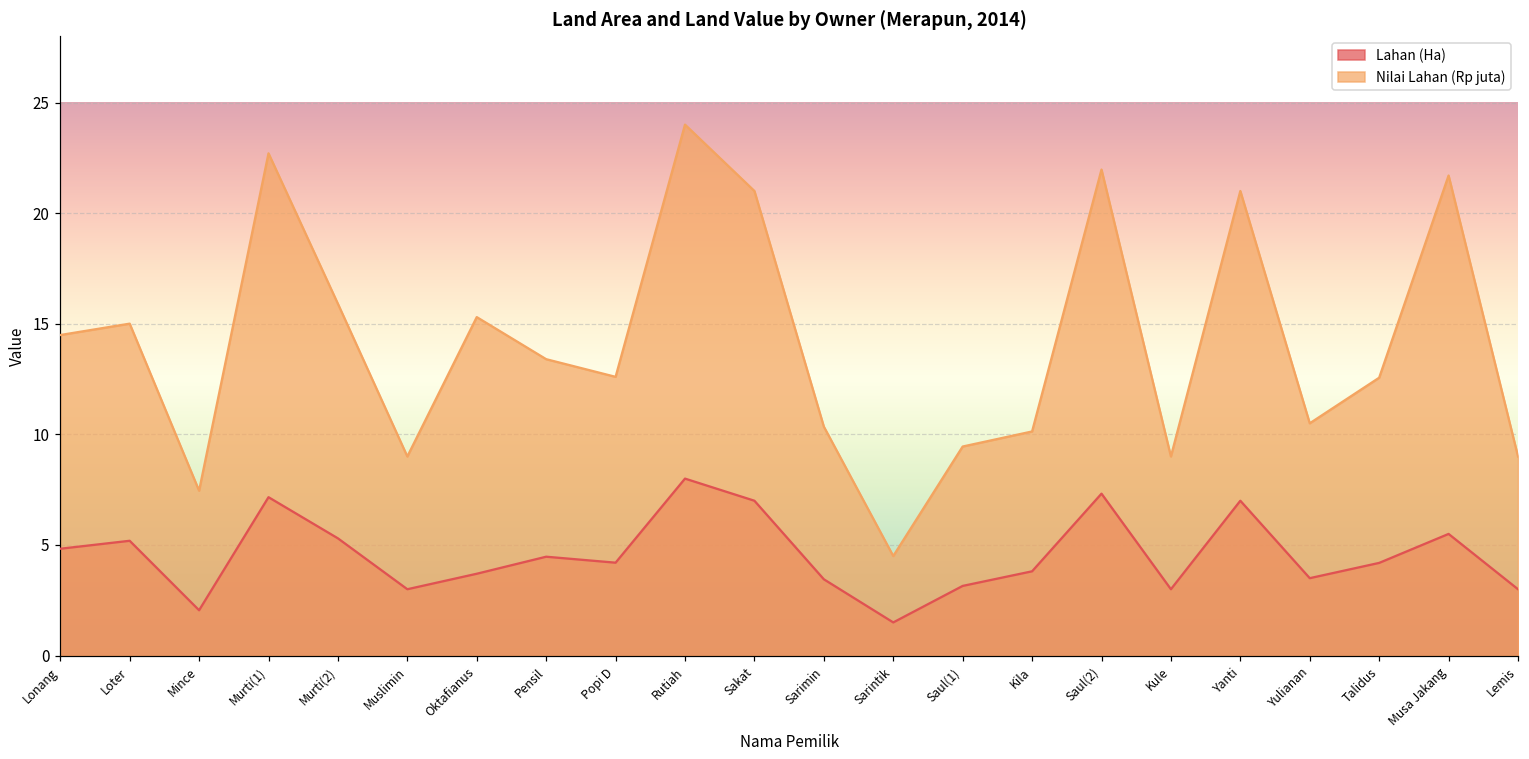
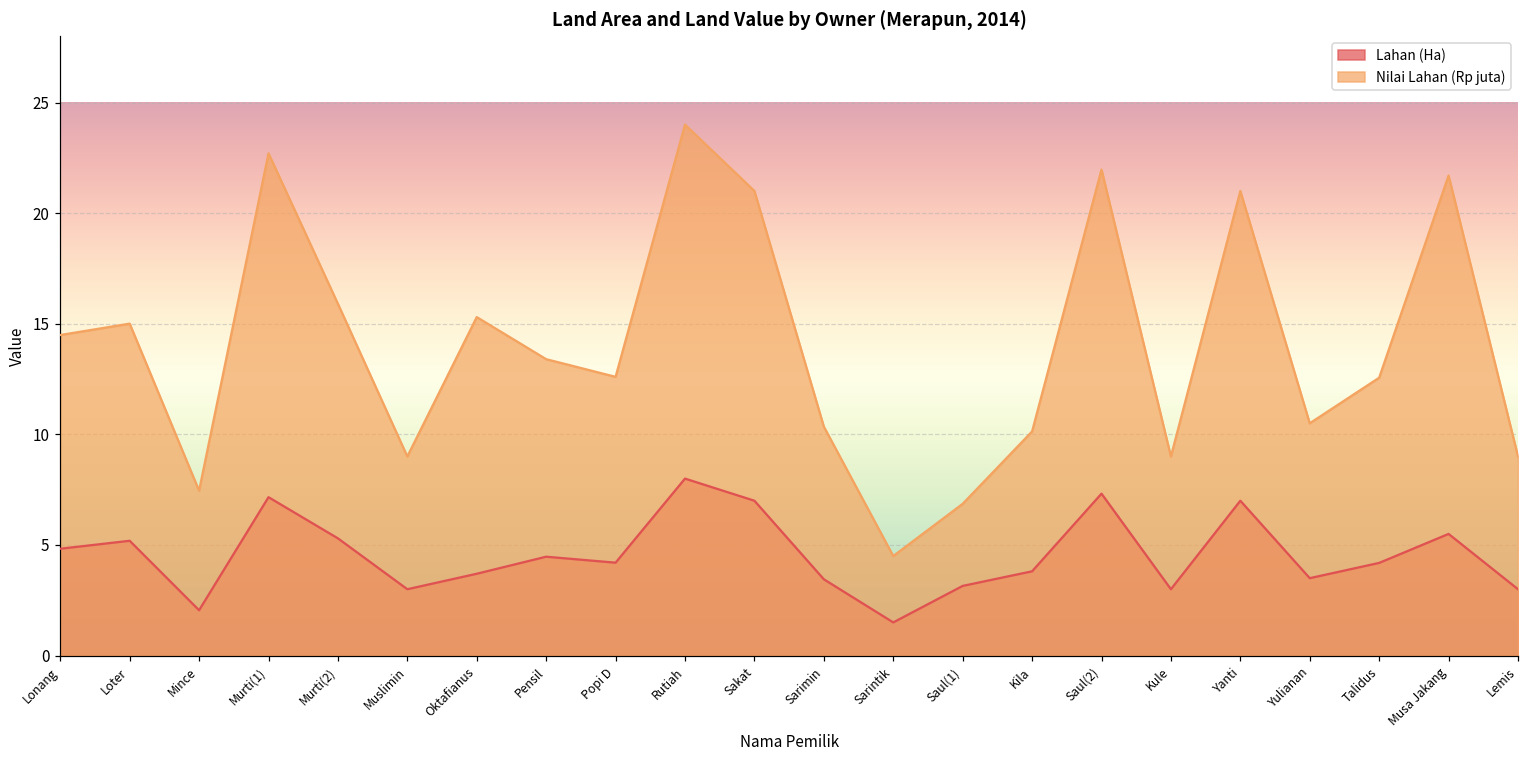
  {
    "Lahan (Ha)": {
      "Lonang": 4.8,
      "Loter": 5.2,
      "Mince": 2.1,
      "Murti(1)": 7.2,
      "Murti(2)": 5.3,
      "Muslimin": 3.0,
      "Oktafianus": 3.7,
      "Pensil": 4.5,
      "Popi D": 4.2,
      "Rutiah": 8.0,
      "Sakat": 7.0,
      "Sarimin": 3.5,
      "Sarintik": 1.5,
      "Saul(1)": 3.2,
      "Kila": 3.8,
      "Saul(2)": 7.3,
      "Kule": 3.0,
      "Yanti": 7.0,
      "Yulianan": 3.5,
      "Talidus": 4.2,
      "Musa Jakang": 5.5,
      "Lemis": 3.0
    },
    "Nilai Lahan (Rp juta)": {
      "Lonang": 14.5,
      "Loter": 15.0,
      "Mince": 7.5,
      "Murti(1)": 22.7,
      "Murti(2)": 15.9,
      "Muslimin": 9.0,
      "Oktafianus": 15.3,
      "Pensil": 13.4,
      "Popi D": 12.6,
      "Rutiah": 24.0,
      "Sakat": 21.0,
      "Sarimin": 10.4,
      "Sarintik": 4.5,
-     "Saul(1)": 9.5,
+     "Saul(1)": 6.9,
      "Kila": 10.1,
      "Saul(2)": 22.0,
      "Kule": 9.0,
      "Yanti": 21.0,
      "Yulianan": 10.5,
      "Talidus": 12.6,
      "Musa Jakang": 21.7,
      "Lemis": 9.0
    }
  }
